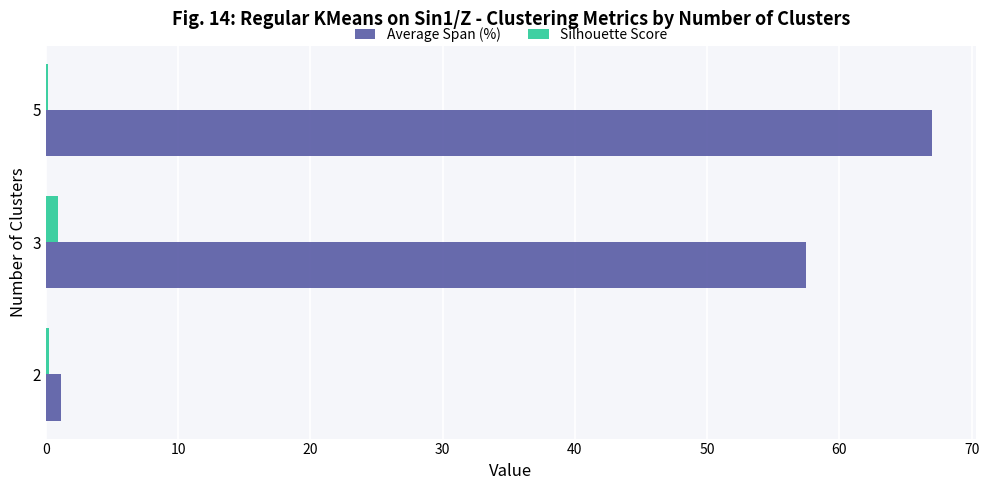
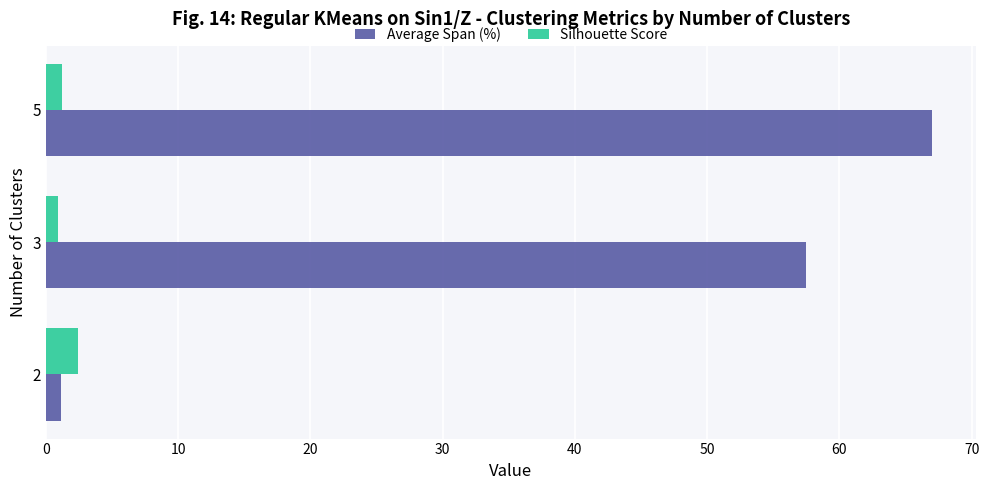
  {
    "Average Span (%)": {
      "5": 67.0,
      "3": 57.5,
      "2": 1.1
    },
    "Silhouette Score": {
-     "5": 0.2,
+     "5": 1.2,
      "3": 0.9,
-     "2": 0.3
+     "2": 2.4
    }
  }
